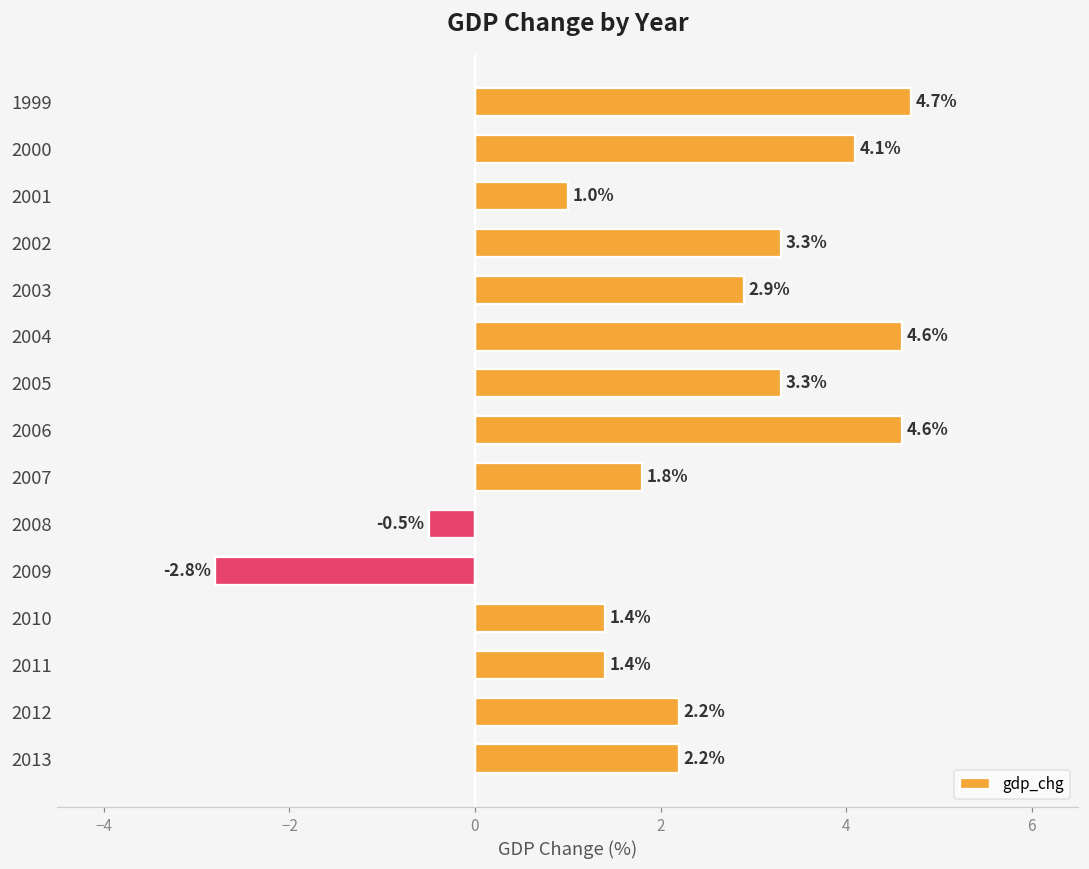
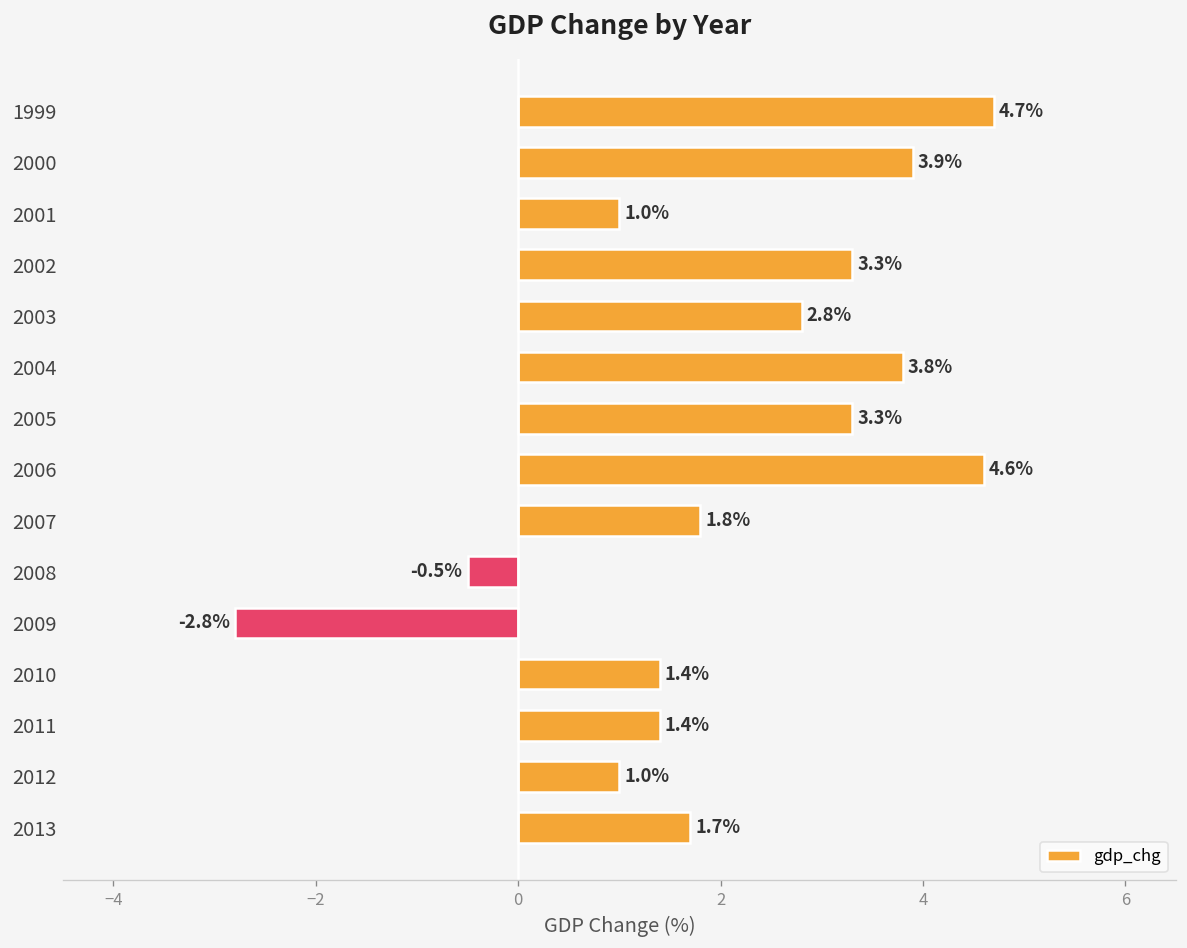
  {
    "1999": "4.7%",
-   "2000": "4.1%",
+   "2000": "3.9%",
    "2001": "1.0%",
    "2002": "3.3%",
-   "2003": "2.9%",
-   "2004": "4.6%",
+   "2003": "2.8%",
+   "2004": "3.8%",
    "2005": "3.3%",
    "2006": "4.6%",
    "2007": "1.8%",
    "2008": "-0.5%",
    "2009": "-2.8%",
    "2010": "1.4%",
    "2011": "1.4%",
-   "2012": "2.2%",
-   "2013": "2.2%"
+   "2012": "1.0%",
+   "2013": "1.7%"
  }
